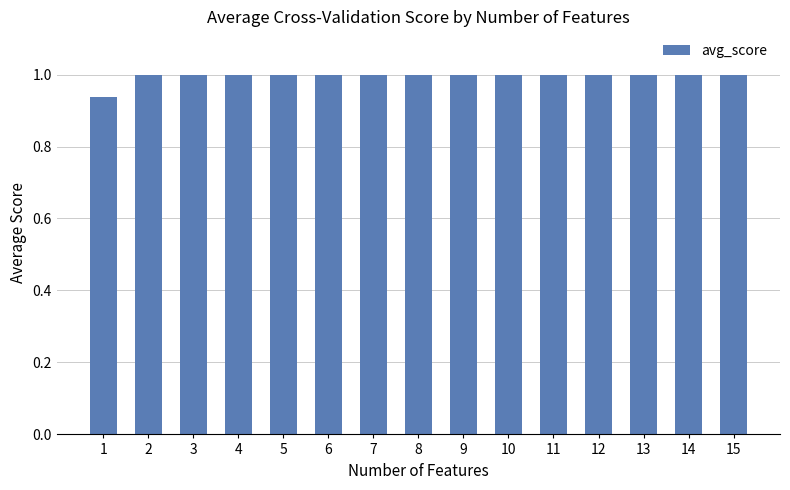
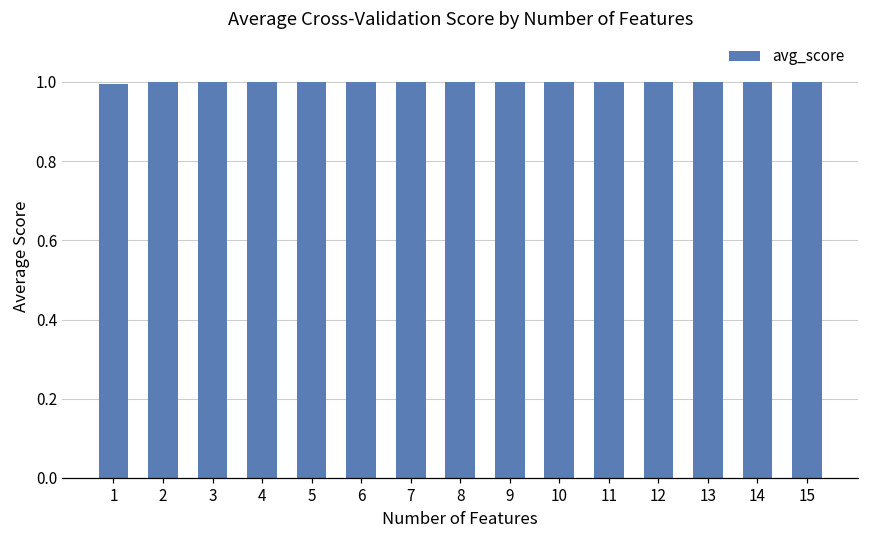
  {
-   "1": 0.94,
+   "1": 0.99,
    "2": 1.00,
    "3": 1.00,
    "4": 1.00,
    "5": 1.00,
    "6": 1.00,
    "7": 1.00,
    "8": 1.00,
    "9": 1.00,
    "10": 1.00,
    "11": 1.00,
    "12": 1.00,
    "13": 1.00,
    "14": 1.00,
    "15": 1.00
  }
